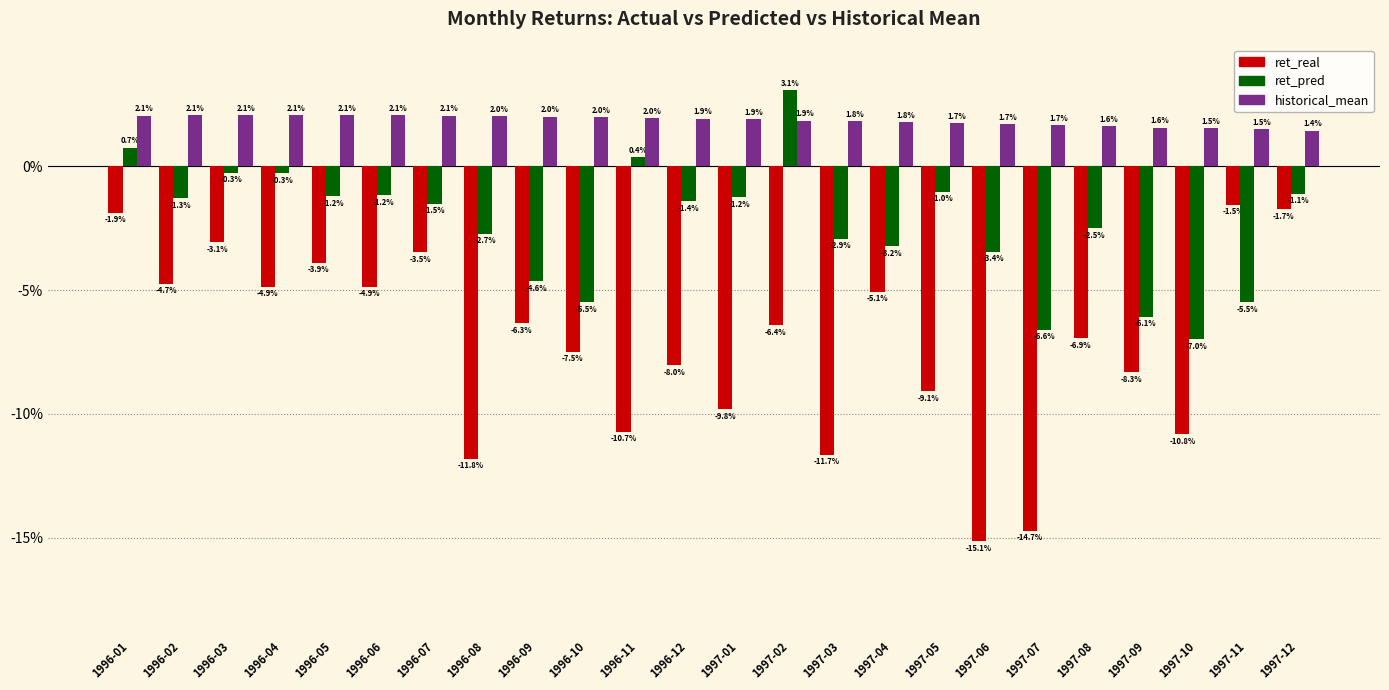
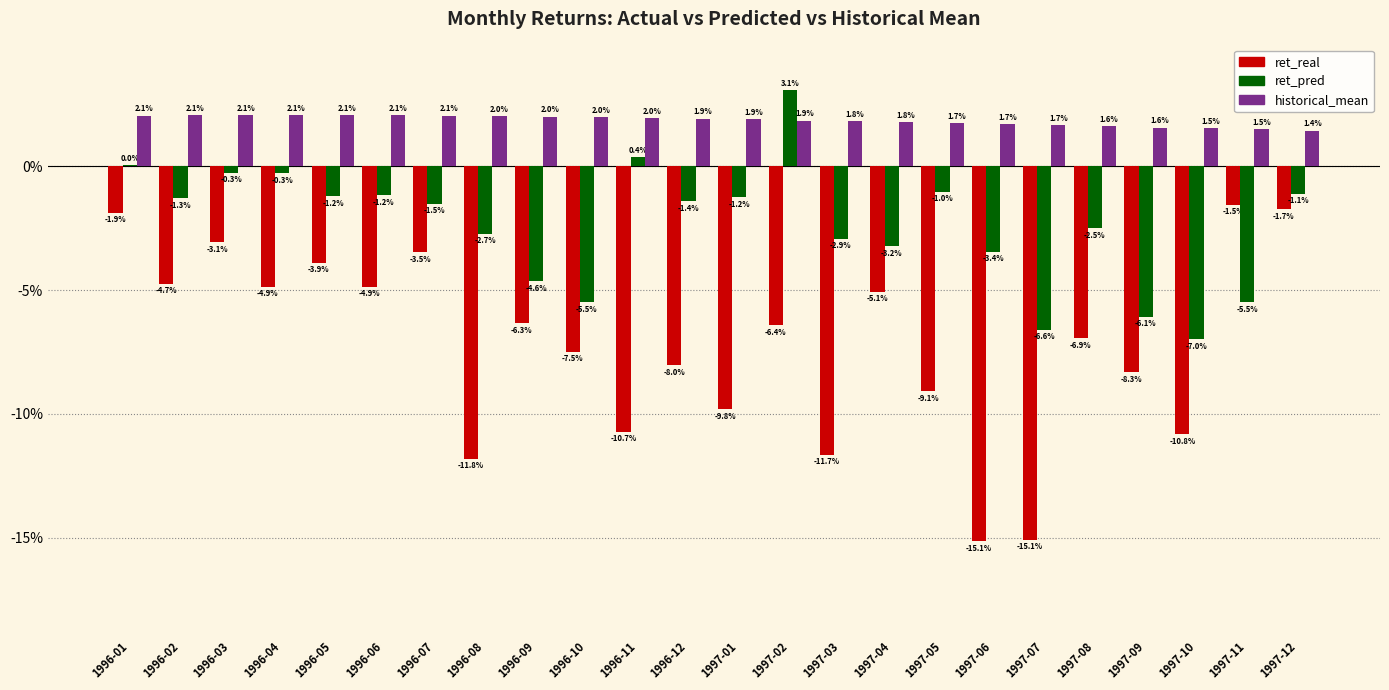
  {
    "ret_real": {
      "1996-01": "-1.9%",
      "1996-02": "-4.7%",
      "1996-03": "-3.1%",
      "1996-04": "-4.9%",
      "1996-05": "-3.9%",
      "1996-06": "-4.9%",
      "1996-07": "-3.5%",
      "1996-08": "-11.8%",
      "1996-09": "-6.3%",
      "1996-10": "-7.5%",
      "1996-11": "-10.7%",
      "1996-12": "-8.0%",
      "1997-01": "-9.8%",
      "1997-02": "-6.4%",
      "1997-03": "-11.7%",
      "1997-04": "-5.1%",
      "1997-05": "-9.1%",
      "1997-06": "-15.1%",
-     "1997-07": "-14.7%",
+     "1997-07": "-15.1%",
      "1997-08": "-6.9%",
      "1997-09": "-8.3%",
      "1997-10": "-10.8%",
      "1997-11": "-1.5%",
      "1997-12": "-1.7%"
    },
    "ret_pred": {
-     "1996-01": "0.7%",
+     "1996-01": "0.0%",
      "1996-02": "-1.3%",
      "1996-03": "-0.3%",
      "1996-04": "-0.3%",
      "1996-05": "-1.2%",
      "1996-06": "-1.2%",
      "1996-07": "-1.5%",
      "1996-08": "-2.7%",
      "1996-09": "-4.6%",
      "1996-10": "-5.5%",
      "1996-11": "0.4%",
      "1996-12": "-1.4%",
      "1997-01": "-1.2%",
      "1997-02": "3.1%",
      "1997-03": "-2.9%",
      "1997-04": "-3.2%",
      "1997-05": "-1.0%",
      "1997-06": "-3.4%",
      "1997-07": "-6.6%",
      "1997-08": "-2.5%",
      "1997-09": "-6.1%",
      "1997-10": "-7.0%",
      "1997-11": "-5.5%",
      "1997-12": "-1.1%"
    },
    "historical_mean": {
      "1996-01": "2.1%",
      "1996-02": "2.1%",
      "1996-03": "2.1%",
      "1996-04": "2.1%",
      "1996-05": "2.1%",
      "1996-06": "2.1%",
      "1996-07": "2.1%",
      "1996-08": "2.0%",
      "1996-09": "2.0%",
      "1996-10": "2.0%",
      "1996-11": "2.0%",
      "1996-12": "1.9%",
      "1997-01": "1.9%",
      "1997-02": "1.9%",
      "1997-03": "1.8%",
      "1997-04": "1.8%",
      "1997-05": "1.7%",
      "1997-06": "1.7%",
      "1997-07": "1.7%",
      "1997-08": "1.6%",
      "1997-09": "1.6%",
      "1997-10": "1.5%",
      "1997-11": "1.5%",
      "1997-12": "1.4%"
    }
  }
